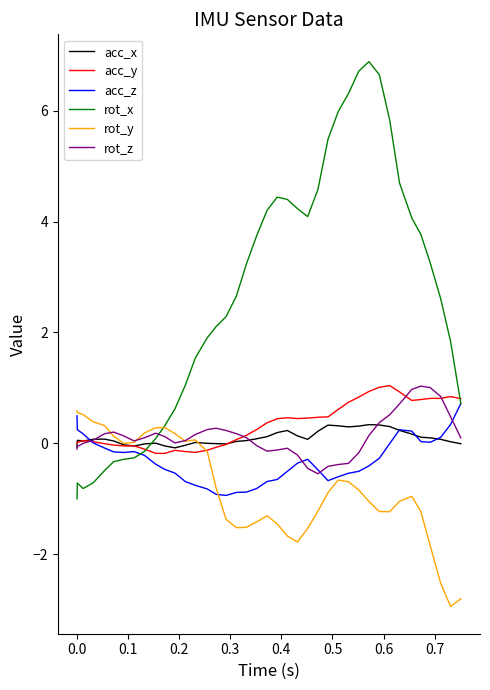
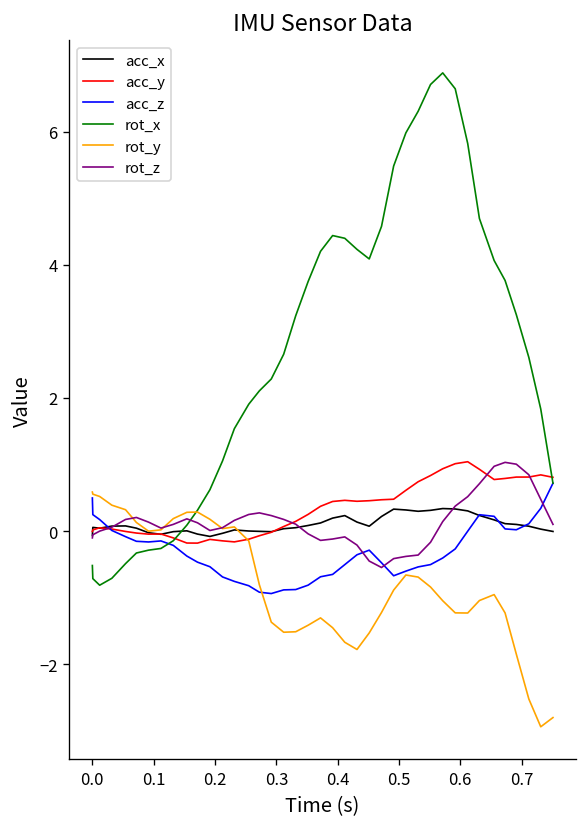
  {
    "acc_y": {
      "0.0": 0.0
    },
    "acc_z": {
      "0.0": 0.5
    },
    "rot_x": {
-     "0.0": -1.0
+     "0.0": -0.5
    },
    "rot_y": {
      "0.0": 0.6
    }
  }
